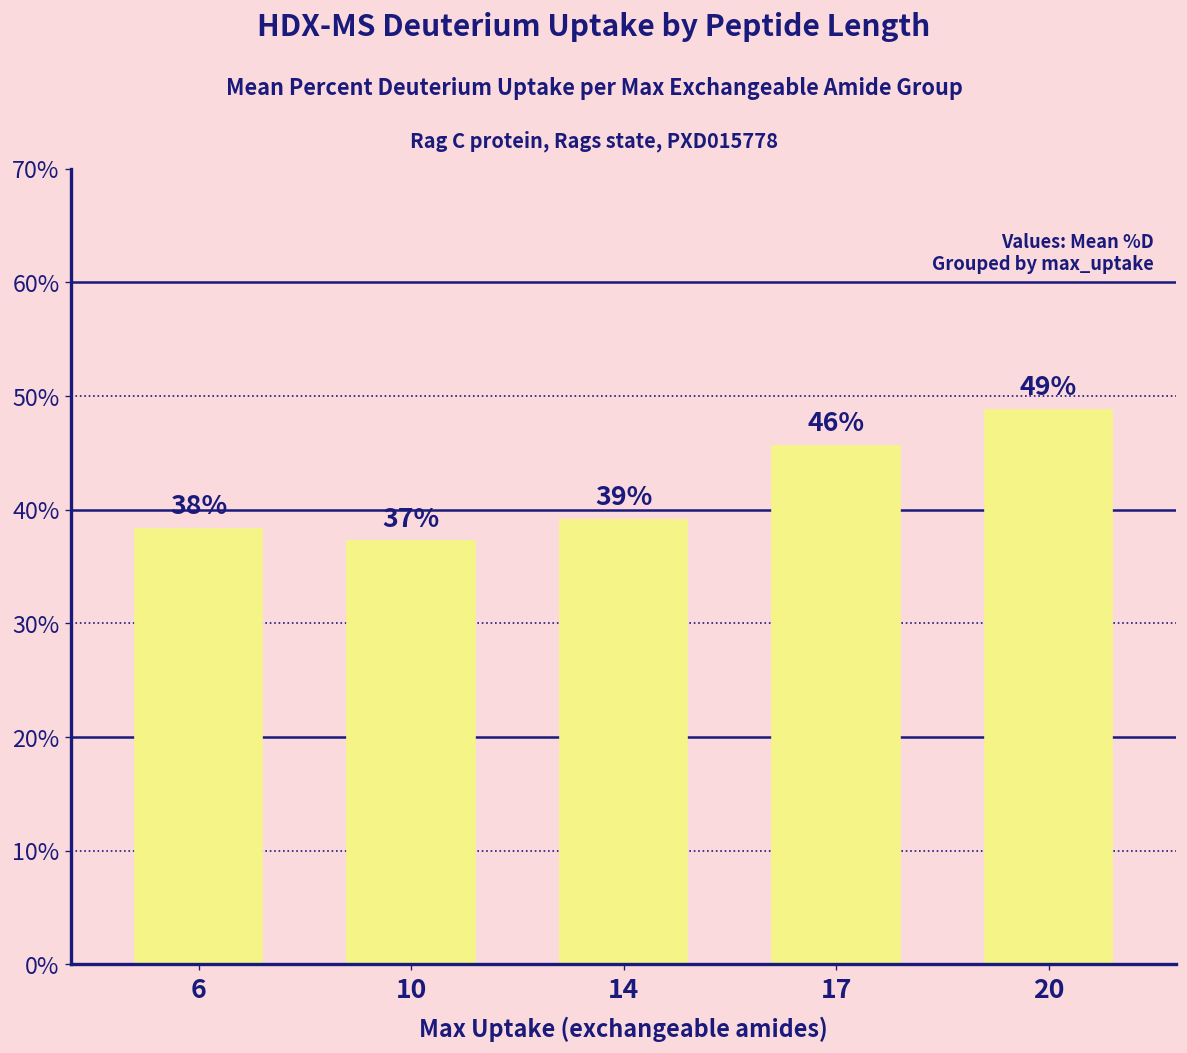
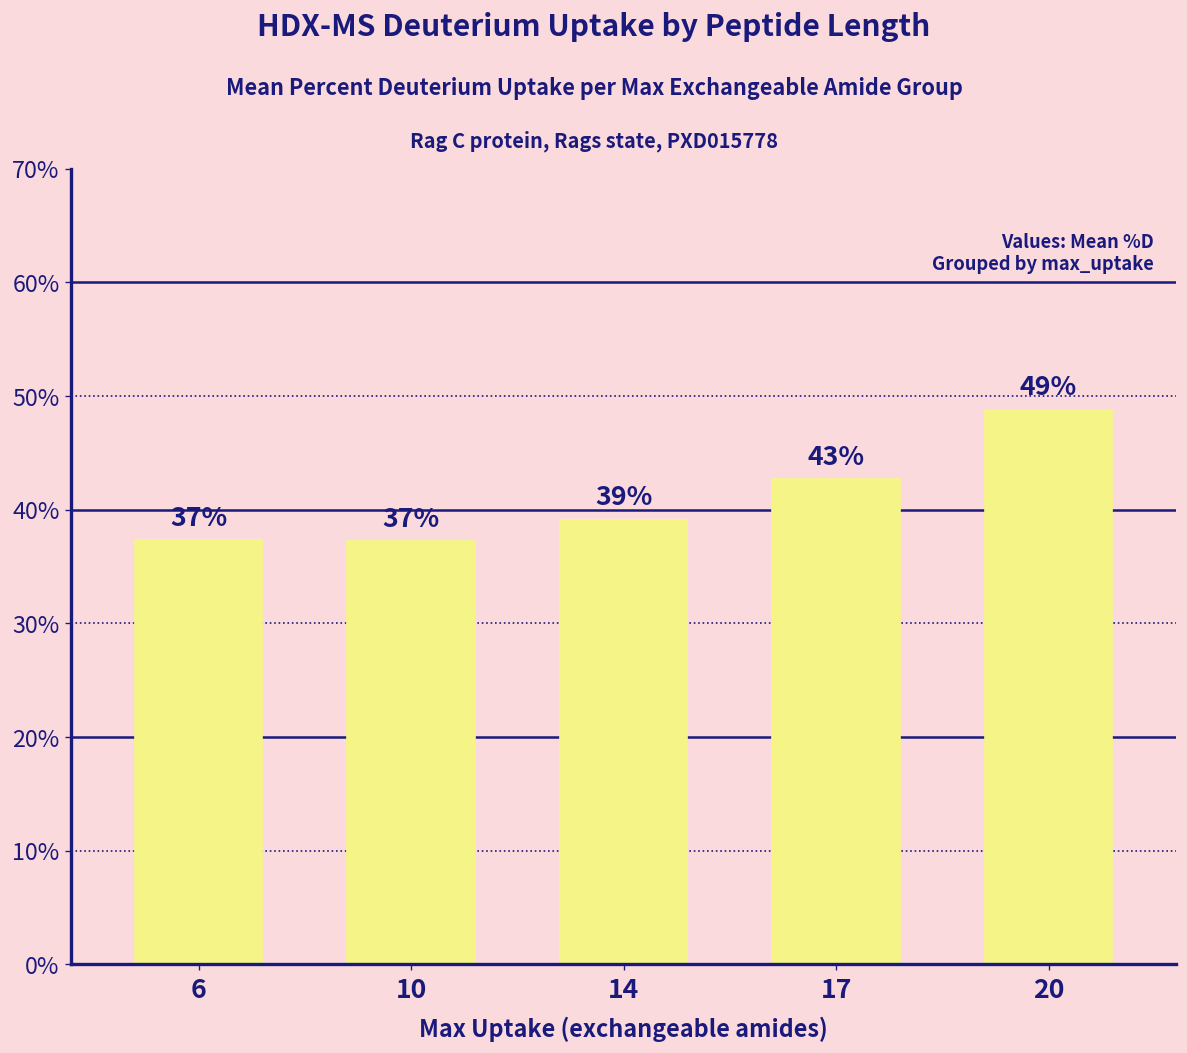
  {
-   "6": "38%",
+   "6": "37%",
    "10": "37%",
    "14": "39%",
-   "17": "46%",
+   "17": "43%",
    "20": "49%"
  }
